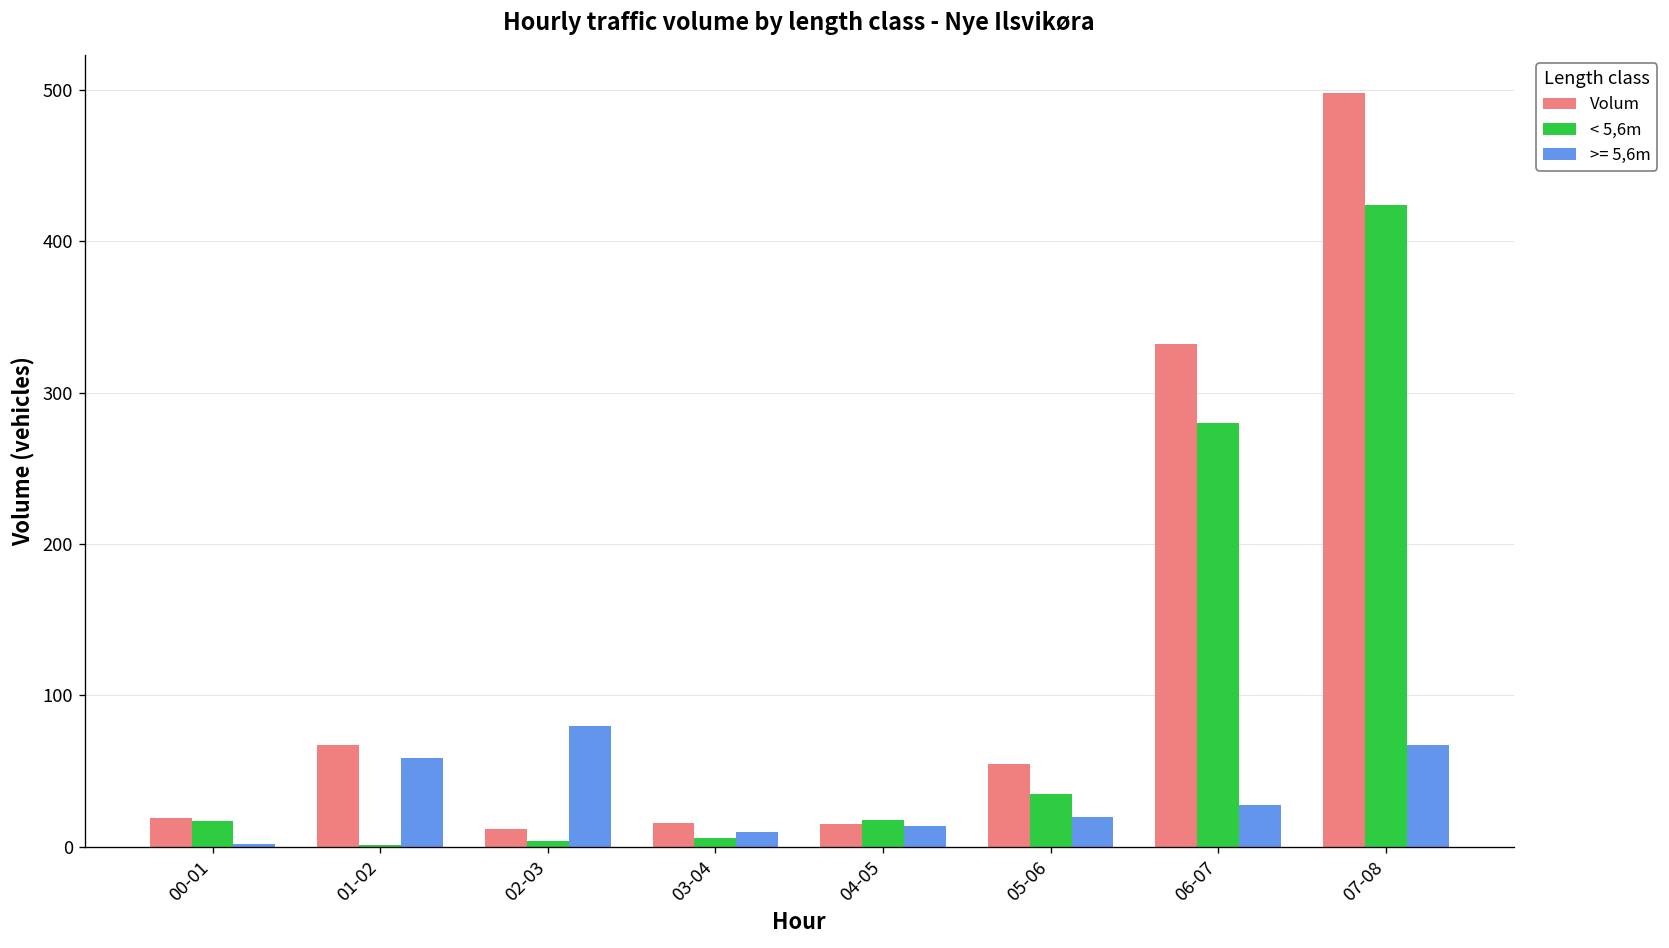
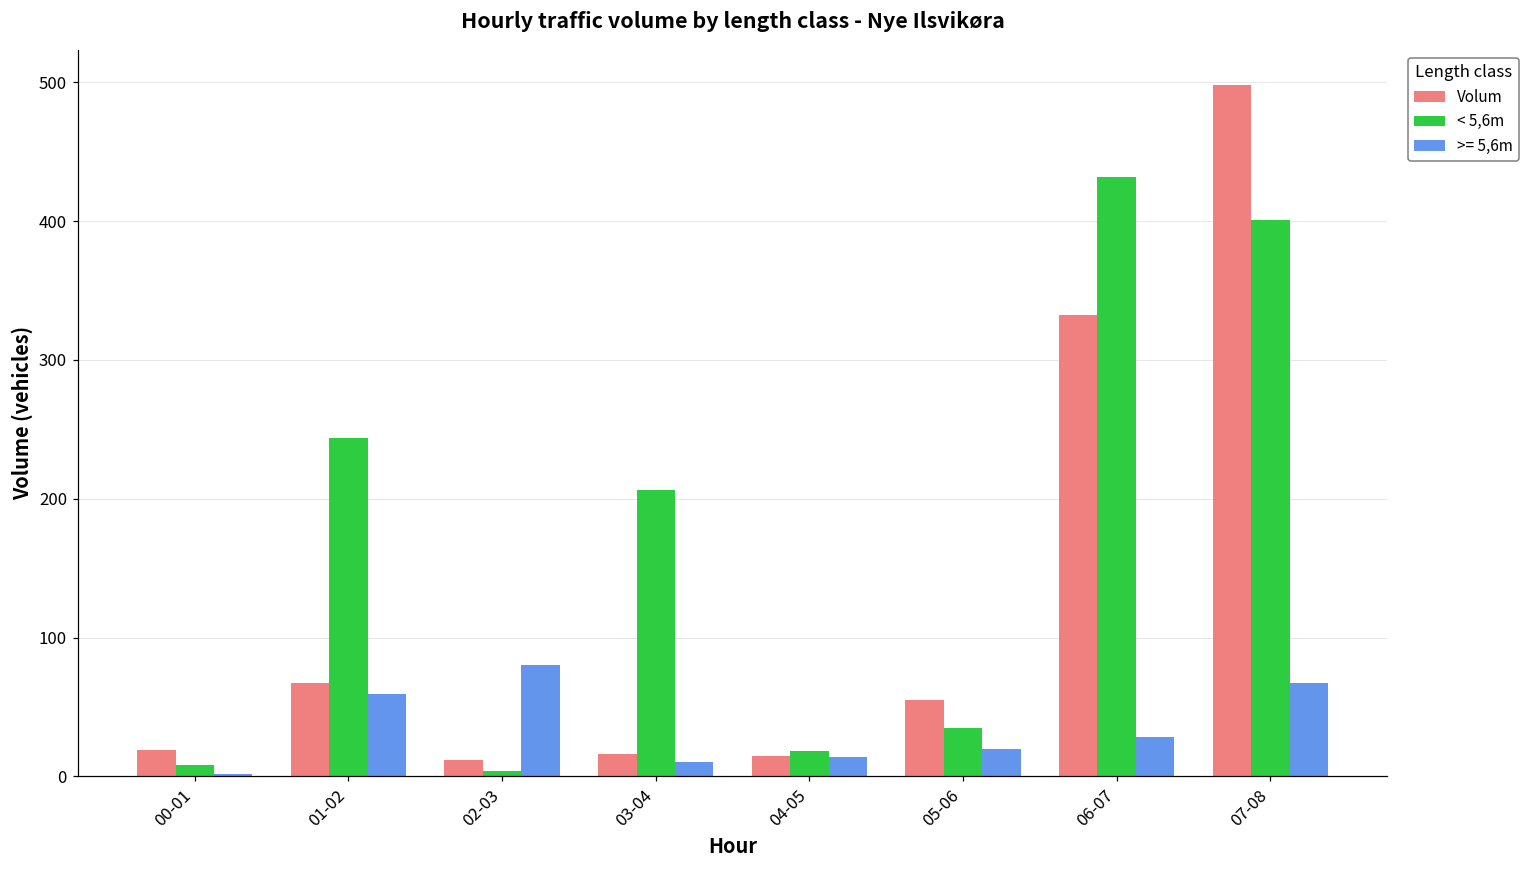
  {
    "Volum": {
      "00-01": 19,
      "01-02": 67,
      "02-03": 12,
      "03-04": 16,
      "04-05": 15,
      "05-06": 55,
      "06-07": 332,
      "07-08": 498
    },
    "< 5,6m": {
-     "00-01": 17,
-     "01-02": 1,
+     "00-01": 8,
+     "01-02": 244,
      "02-03": 4,
-     "03-04": 6,
+     "03-04": 206,
      "04-05": 18,
      "05-06": 35,
-     "06-07": 280,
-     "07-08": 424
+     "06-07": 432,
+     "07-08": 401
    },
    ">= 5,6m": {
      "00-01": 2,
      "01-02": 59,
      "02-03": 80,
      "03-04": 10,
      "04-05": 14,
      "05-06": 20,
      "06-07": 28,
      "07-08": 67
    }
  }
